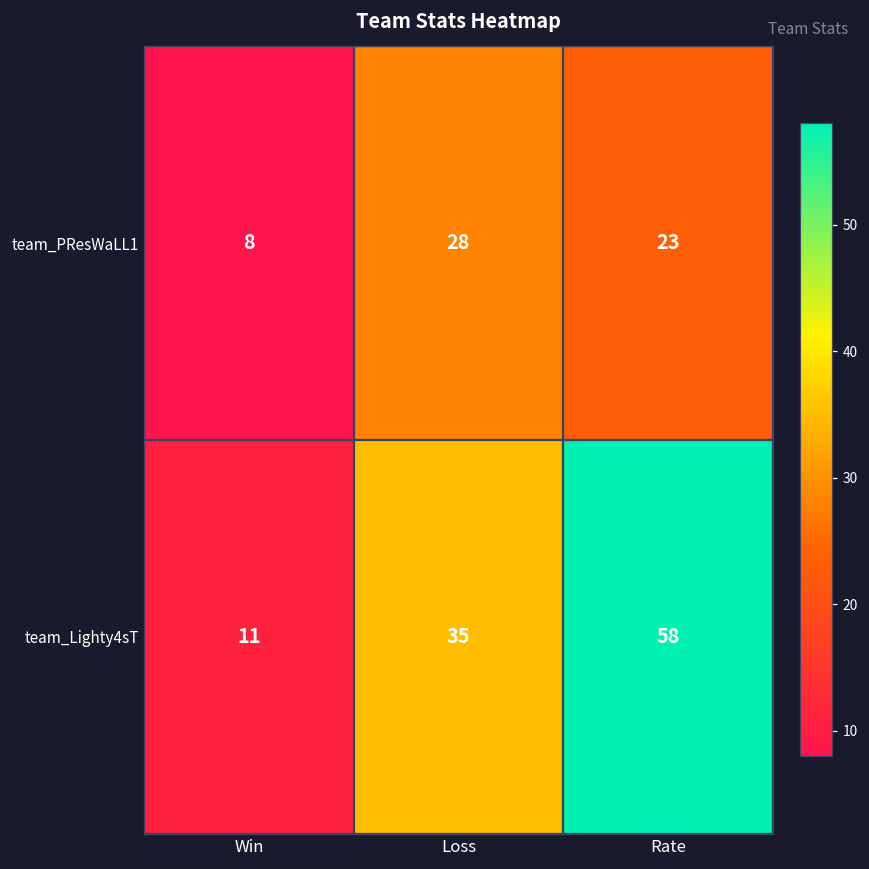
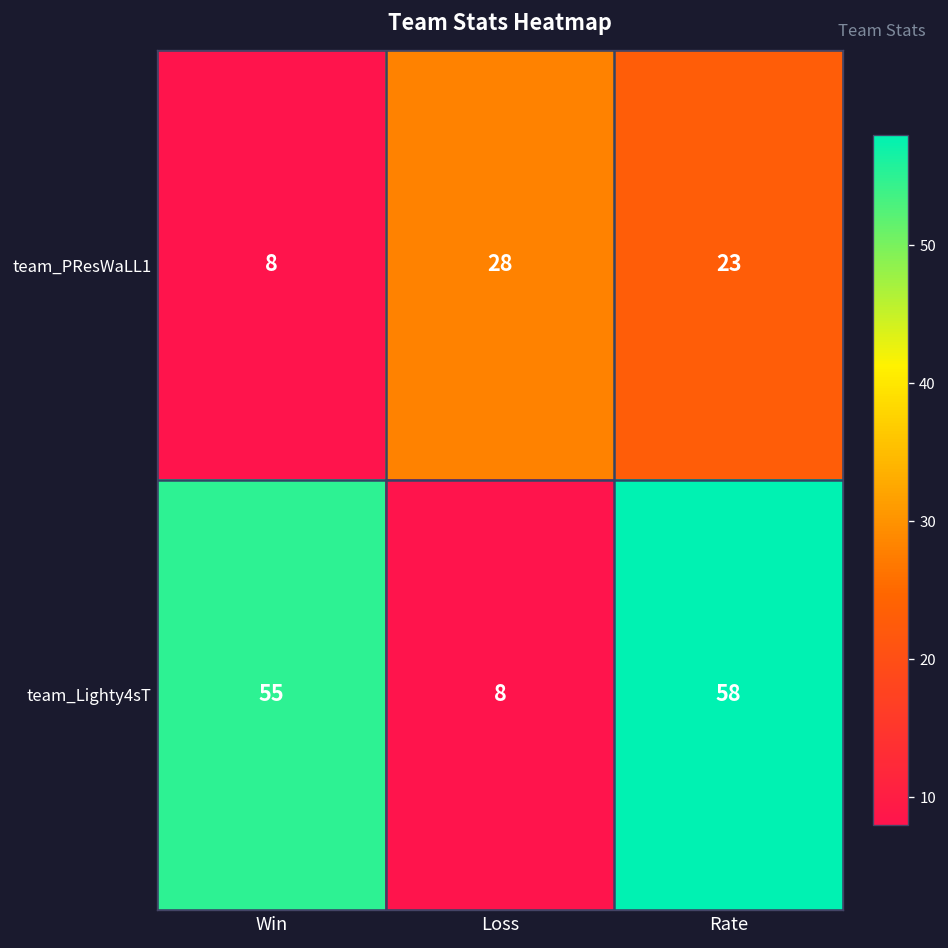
  {
    "team_PResWaLL1": {
      "Win": 8,
      "Loss": 28,
      "Rate": 23
    },
    "team_Lighty4sT": {
-     "Win": 11,
-     "Loss": 35,
+     "Win": 55,
+     "Loss": 8,
      "Rate": 58
    }
  }
